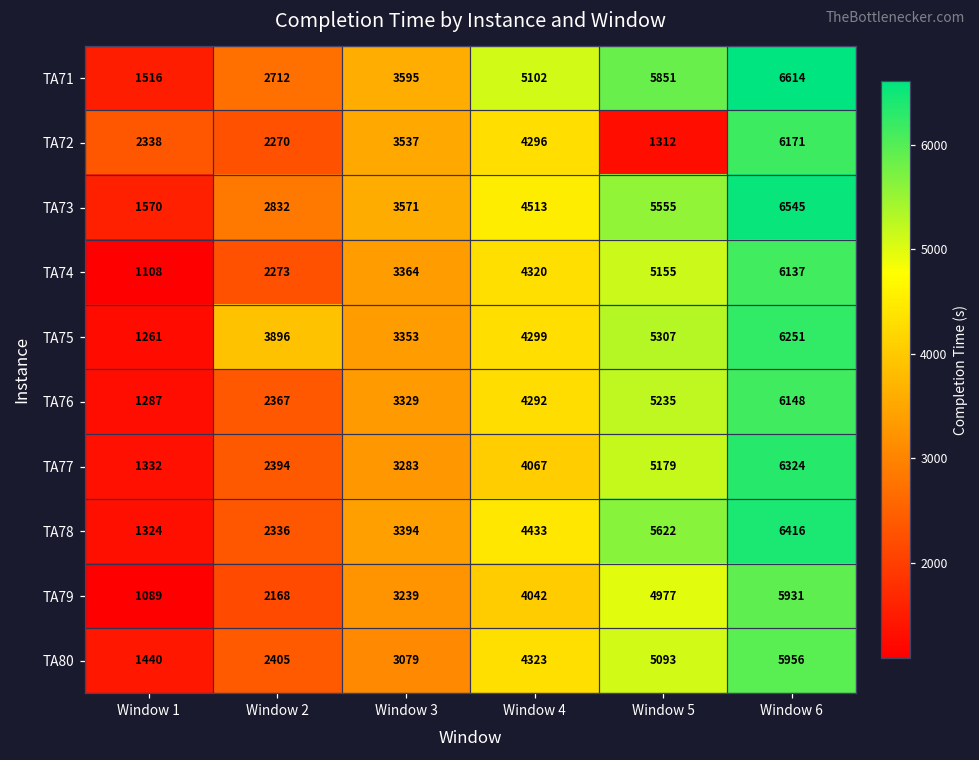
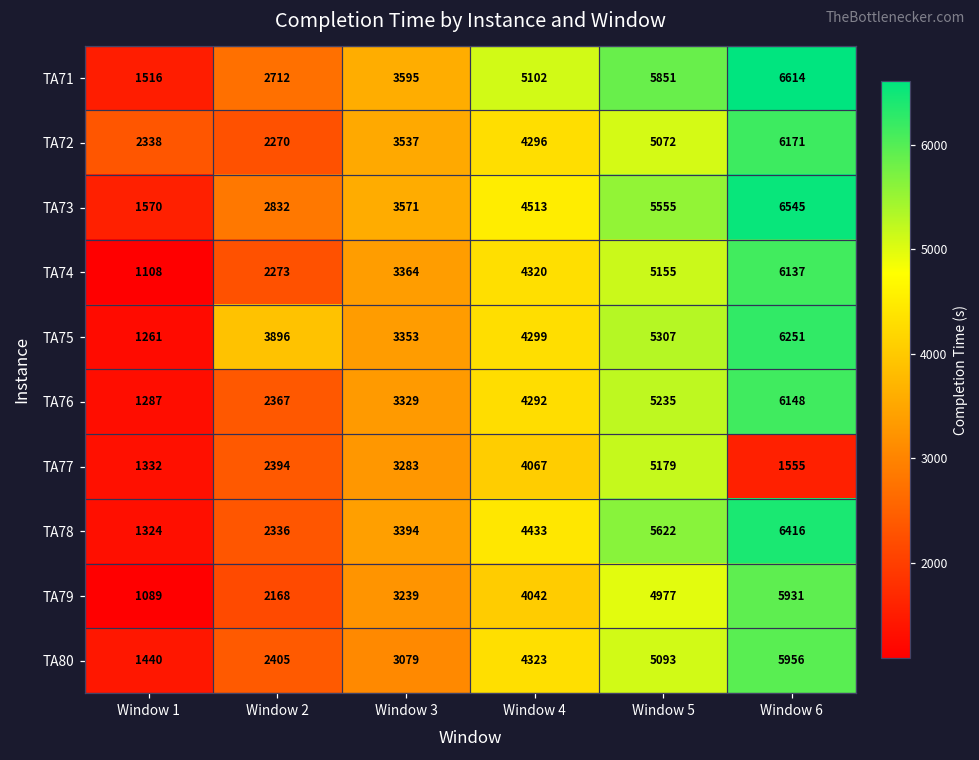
  {
    "TA71": {
      "Window 1": 1516,
      "Window 2": 2712,
      "Window 3": 3595,
      "Window 4": 5102,
      "Window 5": 5851,
      "Window 6": 6614
    },
    "TA72": {
      "Window 1": 2338,
      "Window 2": 2270,
      "Window 3": 3537,
      "Window 4": 4296,
-     "Window 5": 1312,
+     "Window 5": 5072,
      "Window 6": 6171
    },
    "TA73": {
      "Window 1": 1570,
      "Window 2": 2832,
      "Window 3": 3571,
      "Window 4": 4513,
      "Window 5": 5555,
      "Window 6": 6545
    },
    "TA74": {
      "Window 1": 1108,
      "Window 2": 2273,
      "Window 3": 3364,
      "Window 4": 4320,
      "Window 5": 5155,
      "Window 6": 6137
    },
    "TA75": {
      "Window 1": 1261,
      "Window 2": 3896,
      "Window 3": 3353,
      "Window 4": 4299,
      "Window 5": 5307,
      "Window 6": 6251
    },
    "TA76": {
      "Window 1": 1287,
      "Window 2": 2367,
      "Window 3": 3329,
      "Window 4": 4292,
      "Window 5": 5235,
      "Window 6": 6148
    },
    "TA77": {
      "Window 1": 1332,
      "Window 2": 2394,
      "Window 3": 3283,
      "Window 4": 4067,
      "Window 5": 5179,
-     "Window 6": 6324
+     "Window 6": 1555
    },
    "TA78": {
      "Window 1": 1324,
      "Window 2": 2336,
      "Window 3": 3394,
      "Window 4": 4433,
      "Window 5": 5622,
      "Window 6": 6416
    },
    "TA79": {
      "Window 1": 1089,
      "Window 2": 2168,
      "Window 3": 3239,
      "Window 4": 4042,
      "Window 5": 4977,
      "Window 6": 5931
    },
    "TA80": {
      "Window 1": 1440,
      "Window 2": 2405,
      "Window 3": 3079,
      "Window 4": 4323,
      "Window 5": 5093,
      "Window 6": 5956
    }
  }
